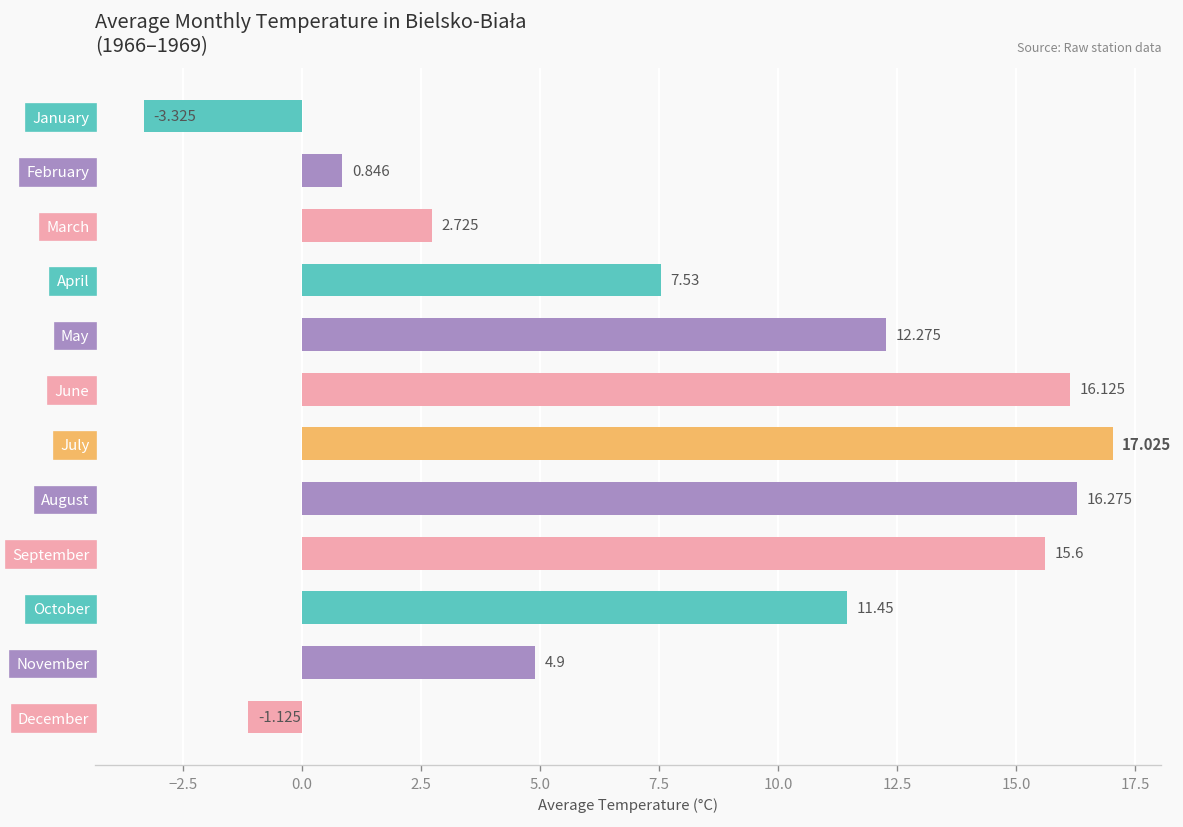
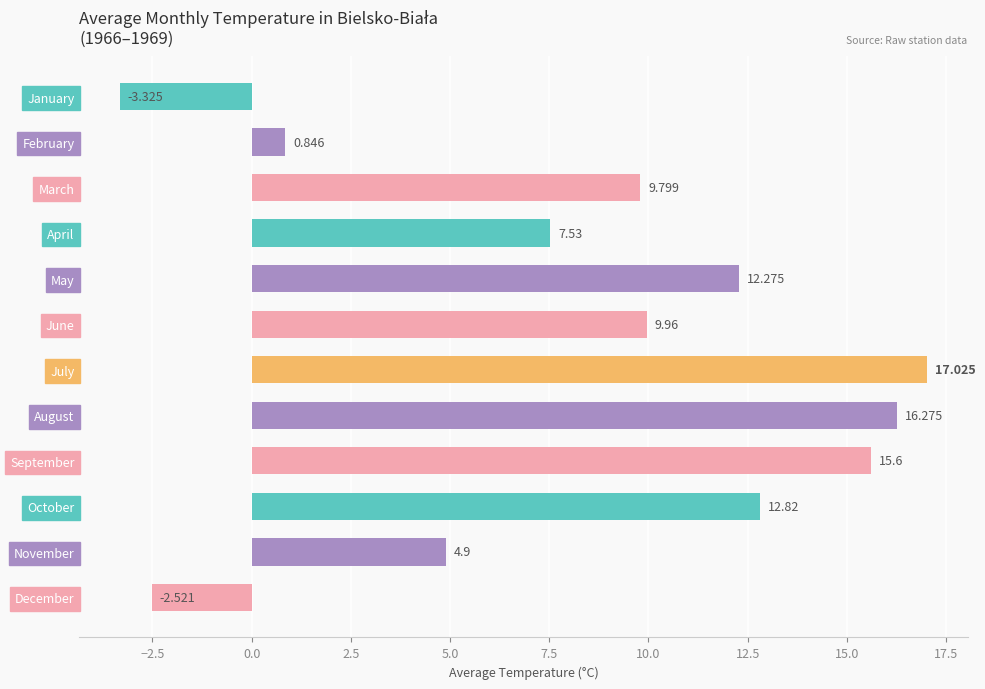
  {
    "January": -3.325,
    "February": 0.846,
-   "March": 2.725,
+   "March": 9.799,
    "April": 7.53,
    "May": 12.275,
-   "June": 16.125,
+   "June": 9.96,
    "July": 17.025,
    "August": 16.275,
    "September": 15.6,
-   "October": 11.45,
+   "October": 12.82,
    "November": 4.9,
-   "December": -1.125
+   "December": -2.521
  }
